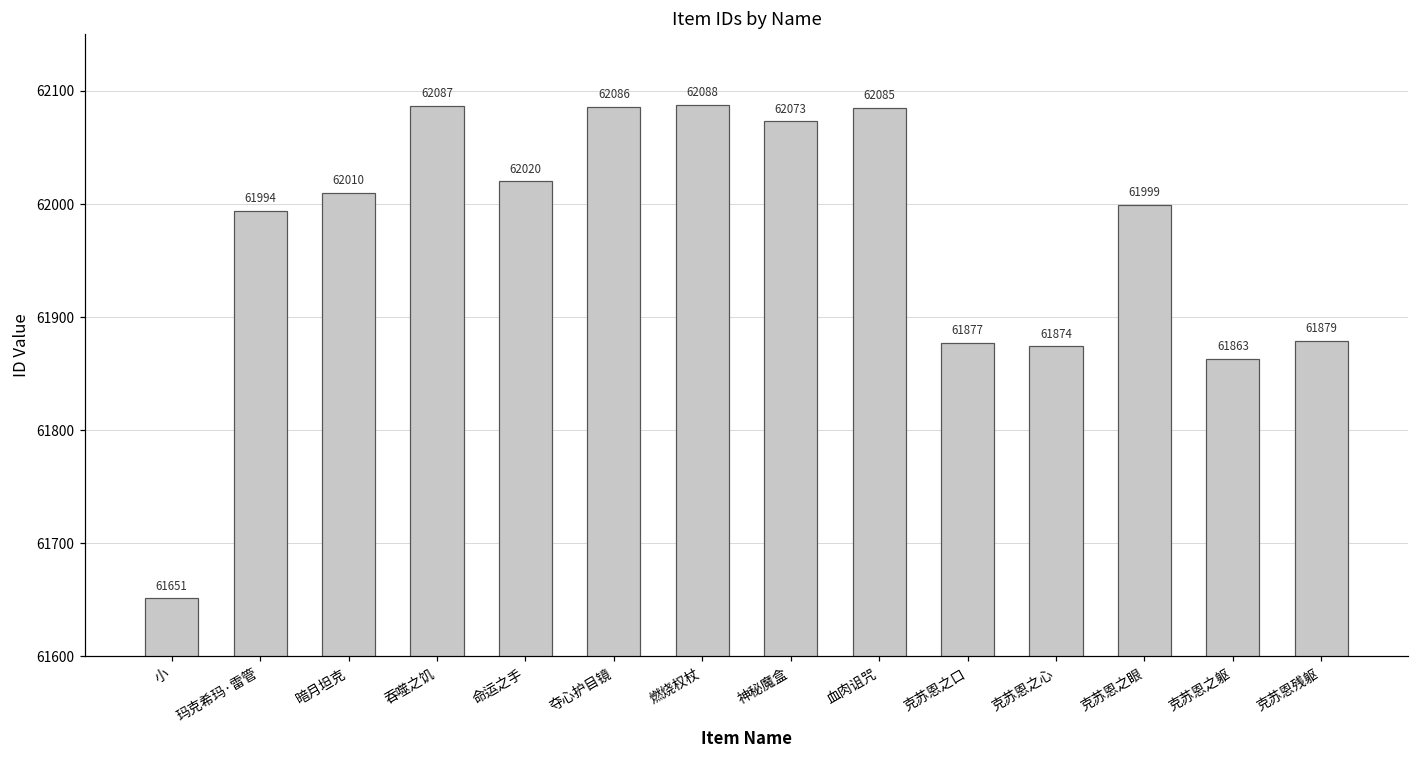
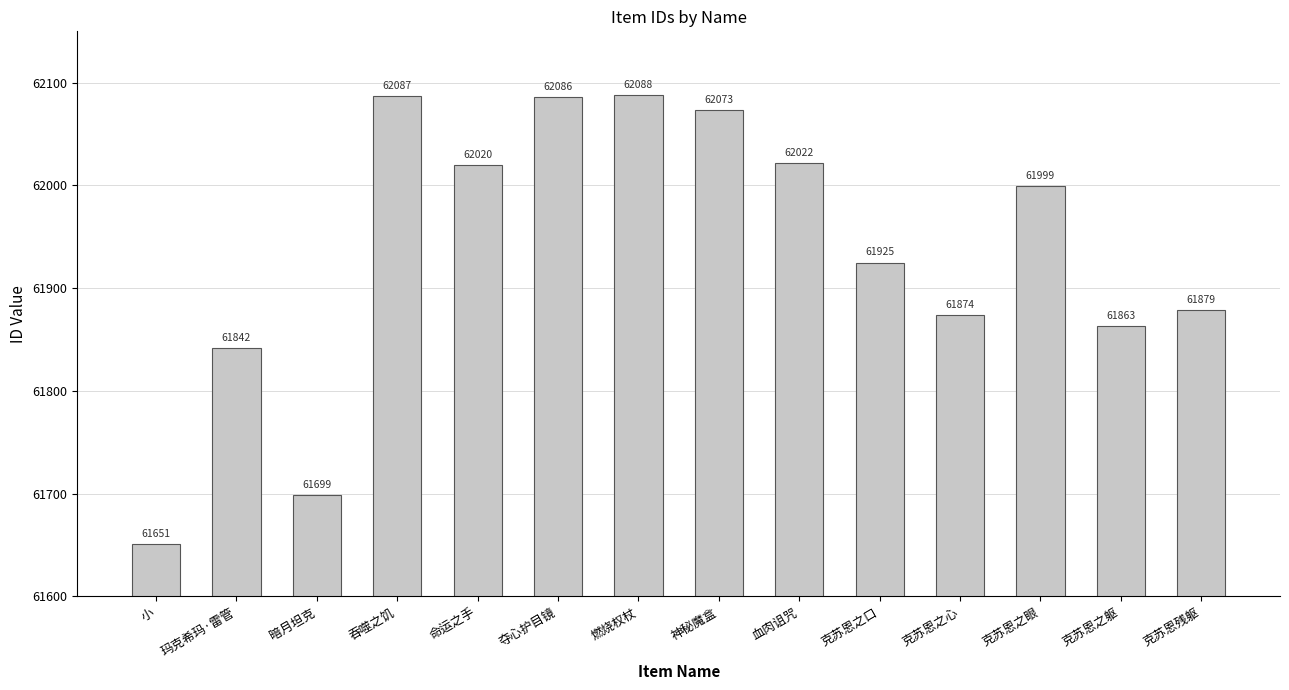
  {
    "小": 61651,
-   "玛克希玛·雷管": 61994,
-   "暗月坦克": 62010,
+   "玛克希玛·雷管": 61842,
+   "暗月坦克": 61699,
    "吞噬之饥": 62087,
    "命运之手": 62020,
    "夺心护目镜": 62086,
    "燃烧权杖": 62088,
    "神秘魔盒": 62073,
-   "血肉诅咒": 62085,
-   "克苏恩之口": 61877,
+   "血肉诅咒": 62022,
+   "克苏恩之口": 61925,
    "克苏恩之心": 61874,
    "克苏恩之眼": 61999,
    "克苏恩之躯": 61863,
    "克苏恩残躯": 61879
  }
